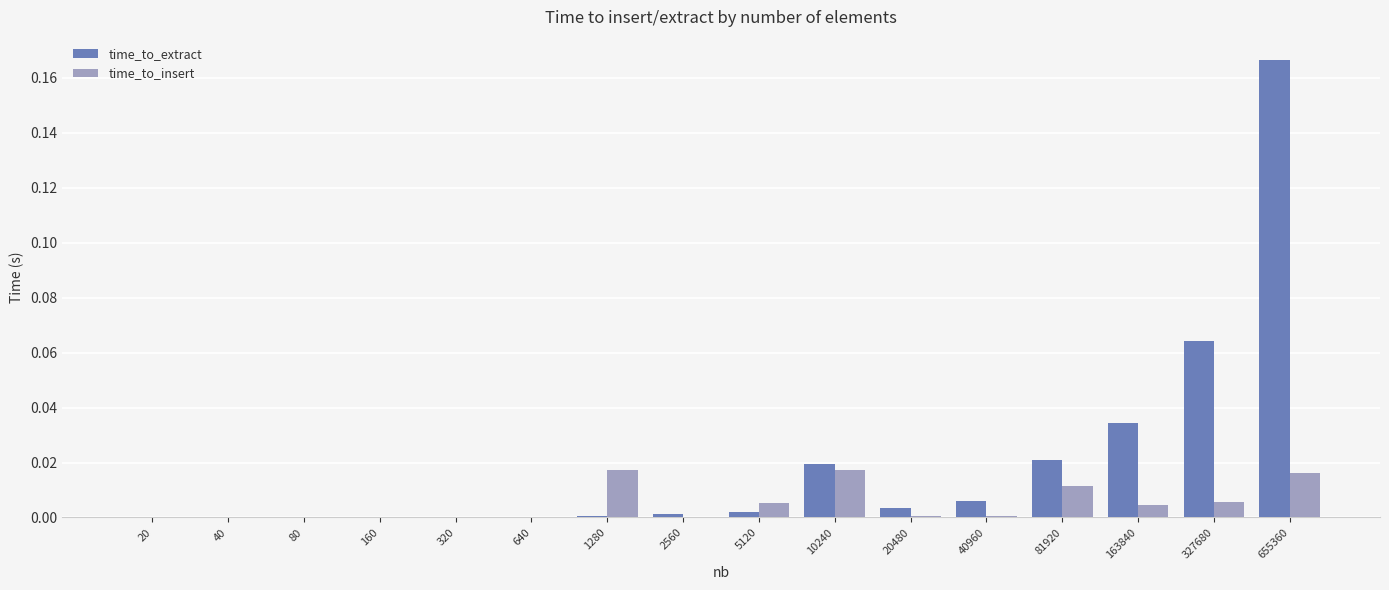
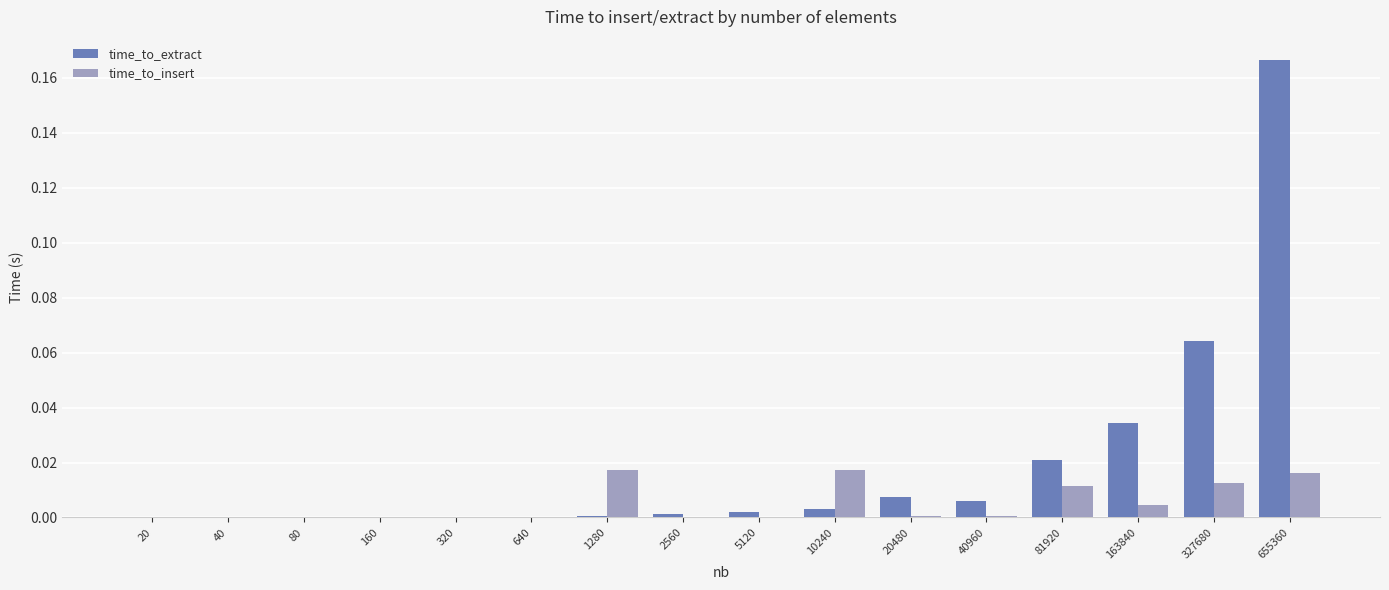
  {
    "time_to_extract": {
      "2560": 0.001,
      "5120": 0.002,
-     "10240": 0.020,
-     "20480": 0.004,
+     "10240": 0.003,
+     "20480": 0.007,
      "40960": 0.006,
      "81920": 0.021,
      "163840": 0.035,
      "327680": 0.064,
      "655360": 0.166
    },
    "time_to_insert": {
      "1280": 0.017,
-     "5120": 0.005,
+     "5120": 0.000,
      "10240": 0.017,
      "81920": 0.011,
      "163840": 0.005,
-     "327680": 0.005,
+     "327680": 0.012,
      "655360": 0.016
    }
  }
